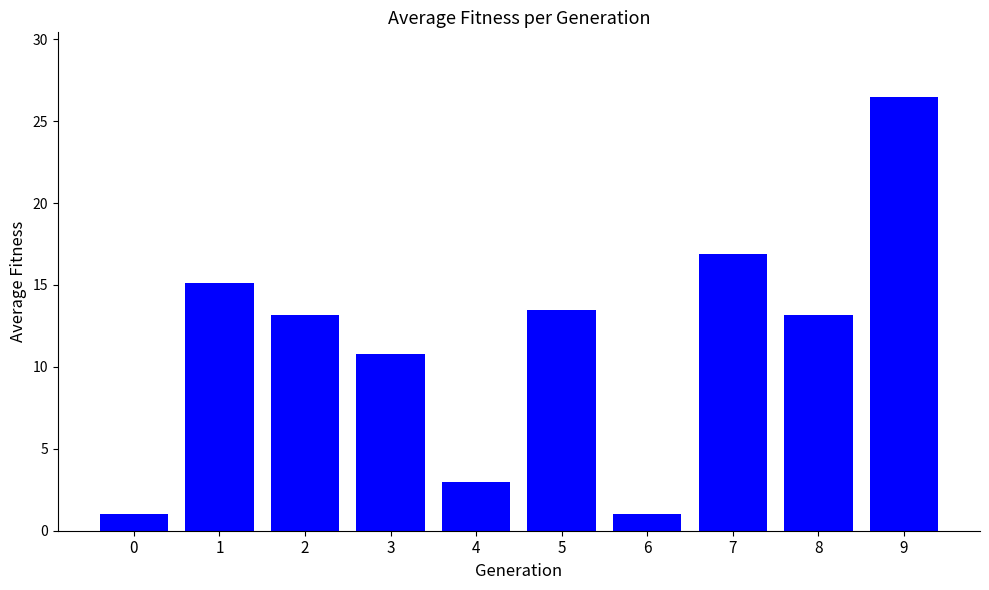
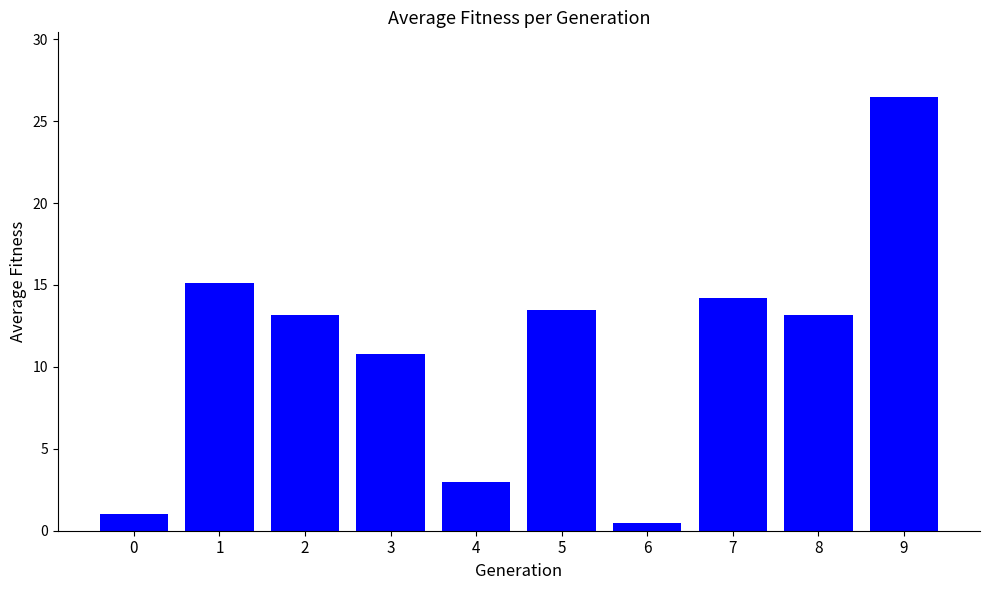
  {
    "0": 1.0,
    "1": 15.1,
    "2": 13.2,
    "3": 10.8,
    "4": 3.0,
    "5": 13.5,
-   "6": 1.0,
-   "7": 16.9,
+   "6": 0.5,
+   "7": 14.2,
    "8": 13.2,
    "9": 26.5
  }
